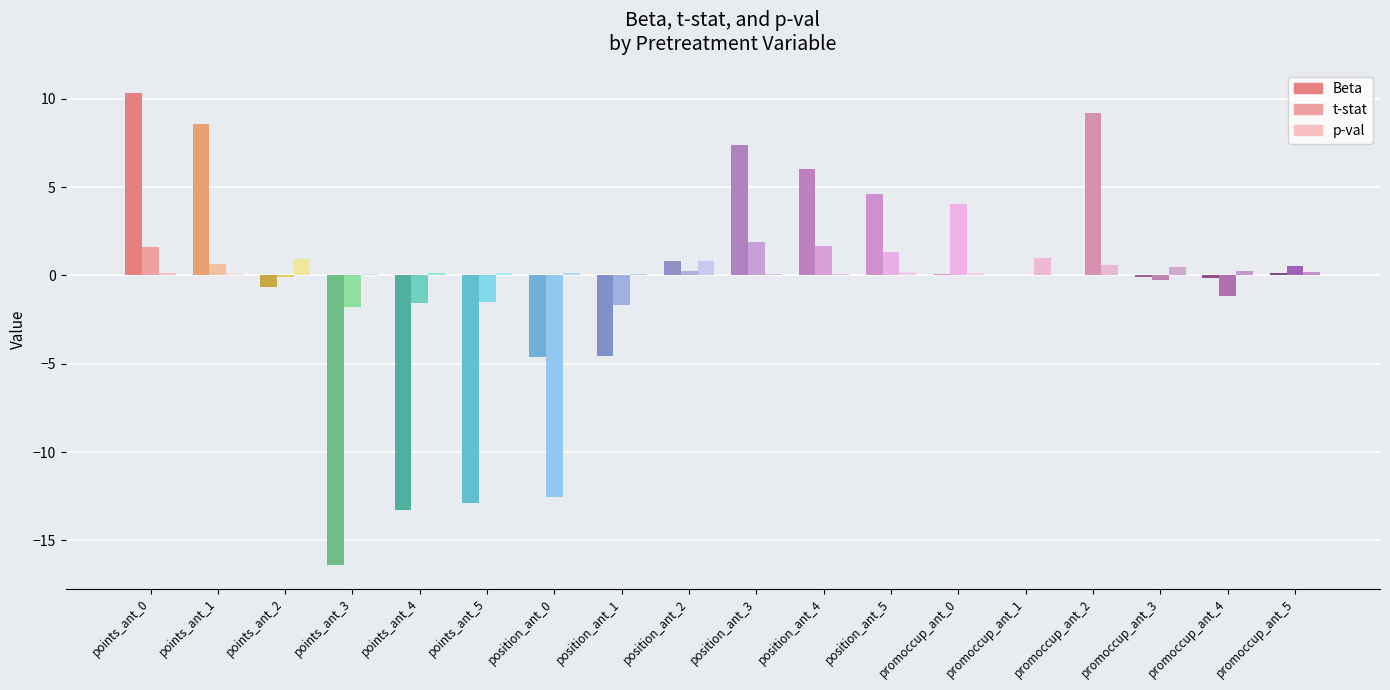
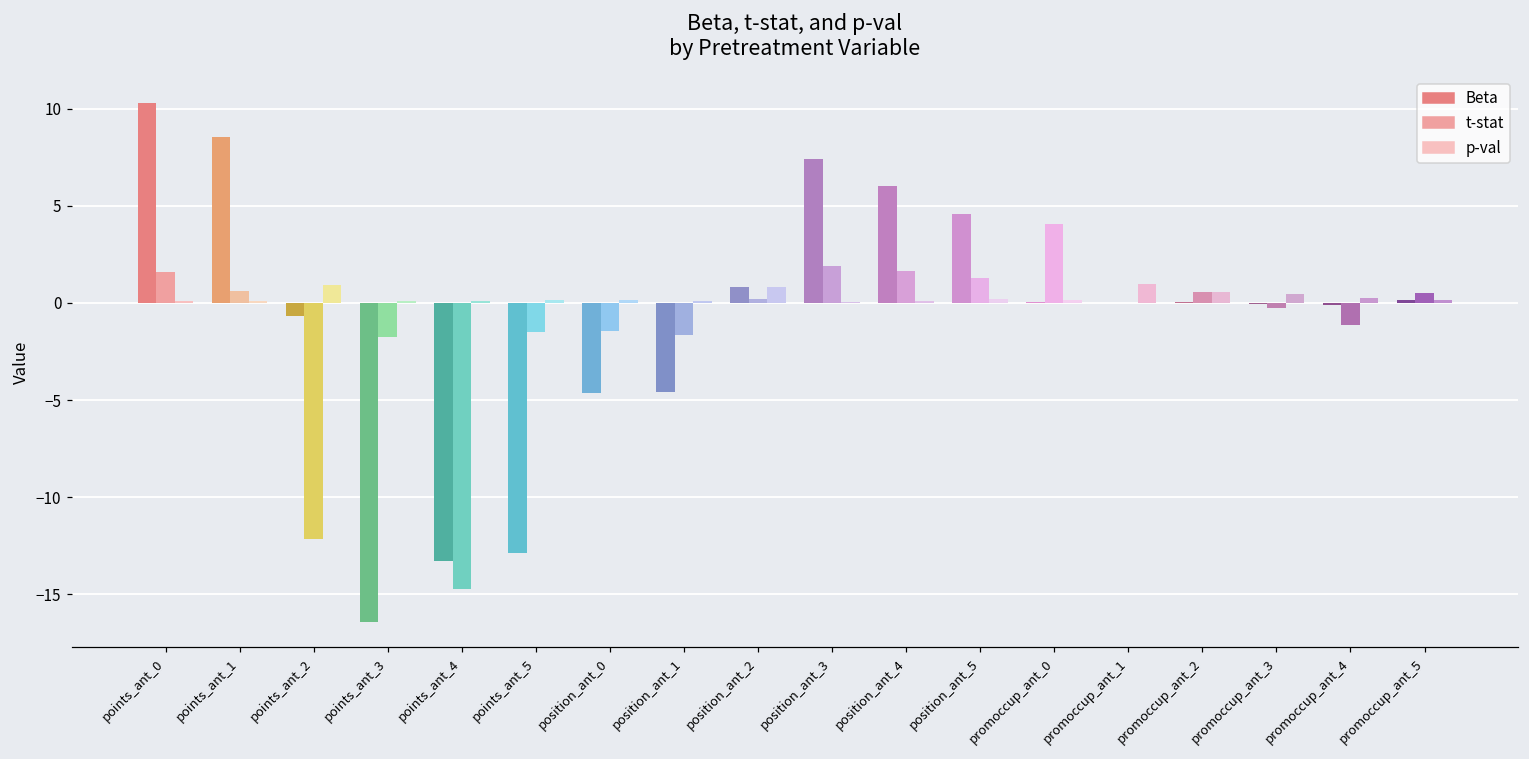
  {
    "points_ant_0": 1.6,
    "points_ant_1": 0.6,
-   "points_ant_2": -0.1,
+   "points_ant_2": -12.1,
    "points_ant_3": -1.8,
-   "points_ant_4": -1.6,
+   "points_ant_4": -14.7,
    "points_ant_5": -1.5,
-   "position_ant_0": -12.6,
+   "position_ant_0": -1.5,
    "position_ant_1": -1.6,
    "position_ant_2": 0.2,
    "position_ant_3": 1.9,
    "position_ant_4": 1.7,
    "position_ant_5": 1.3,
    "promoccup_ant_0": 4.1,
-   "promoccup_ant_2": 9.2,
+   "promoccup_ant_2": 0.6,
    "promoccup_ant_3": -0.3,
    "promoccup_ant_4": -1.1,
    "promoccup_ant_5": 0.5
  }
